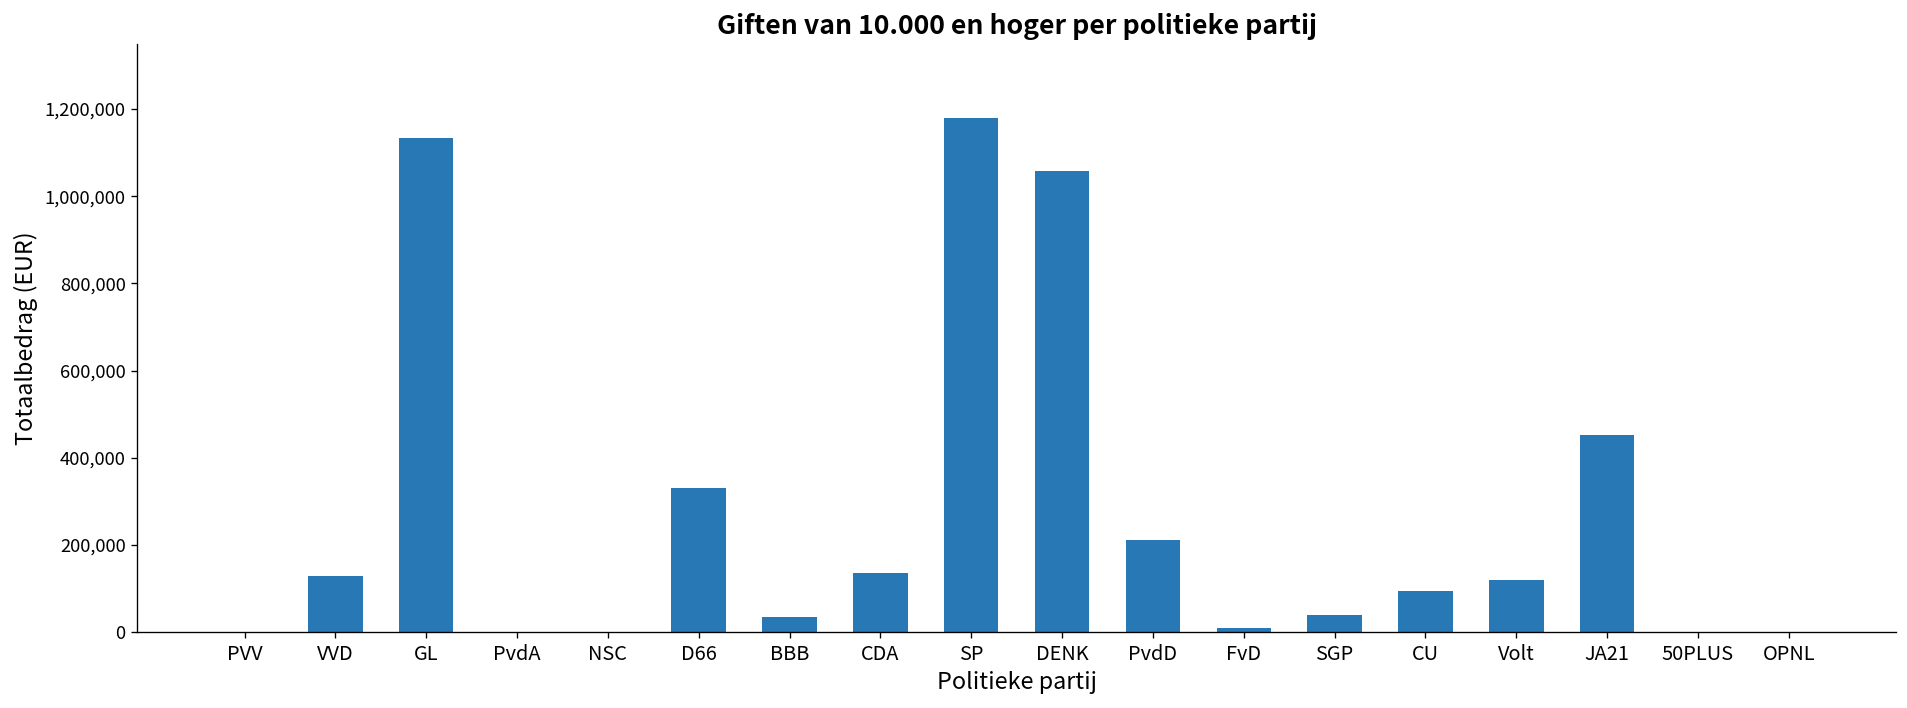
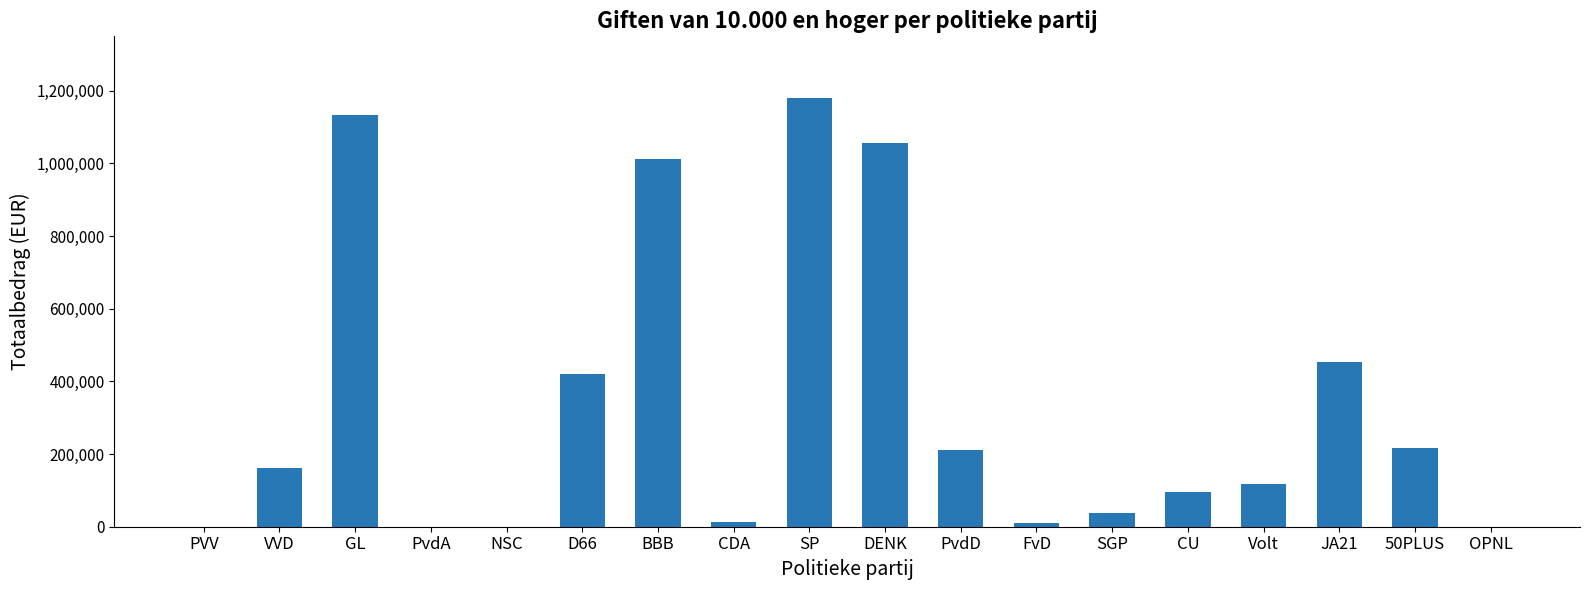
  {
    "PVV": "0",
-   "VVD": "130,000",
+   "VVD": "160,000",
    "GL": "1,130,000",
    "PvdA": "0",
    "NSC": "0",
-   "D66": "330,000",
-   "BBB": "40,000",
-   "CDA": "140,000",
+   "D66": "420,000",
+   "BBB": "1,010,000",
+   "CDA": "10,000",
    "SP": "1,180,000",
    "DENK": "1,060,000",
    "PvdD": "210,000",
    "FvD": "10,000",
    "SGP": "40,000",
    "CU": "100,000",
    "Volt": "120,000",
    "JA21": "450,000",
-   "50PLUS": "0",
+   "50PLUS": "220,000",
    "OPNL": "0"
  }
